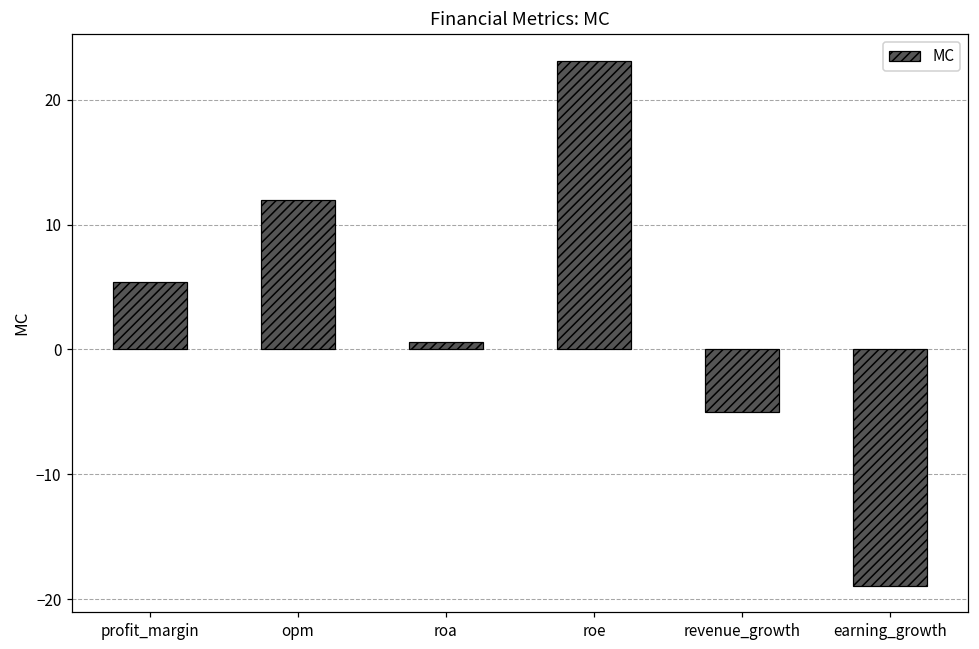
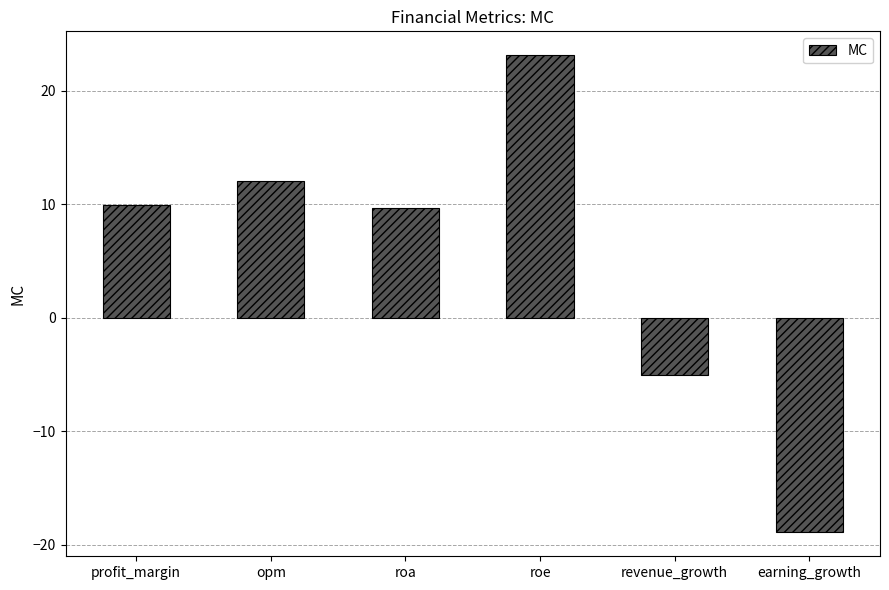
  {
-   "profit_margin": 5.4,
+   "profit_margin": 9.9,
    "opm": 12.0,
-   "roa": 0.6,
+   "roa": 9.6,
    "roe": 23.1,
    "revenue_growth": -5.0,
    "earning_growth": -18.9
  }
